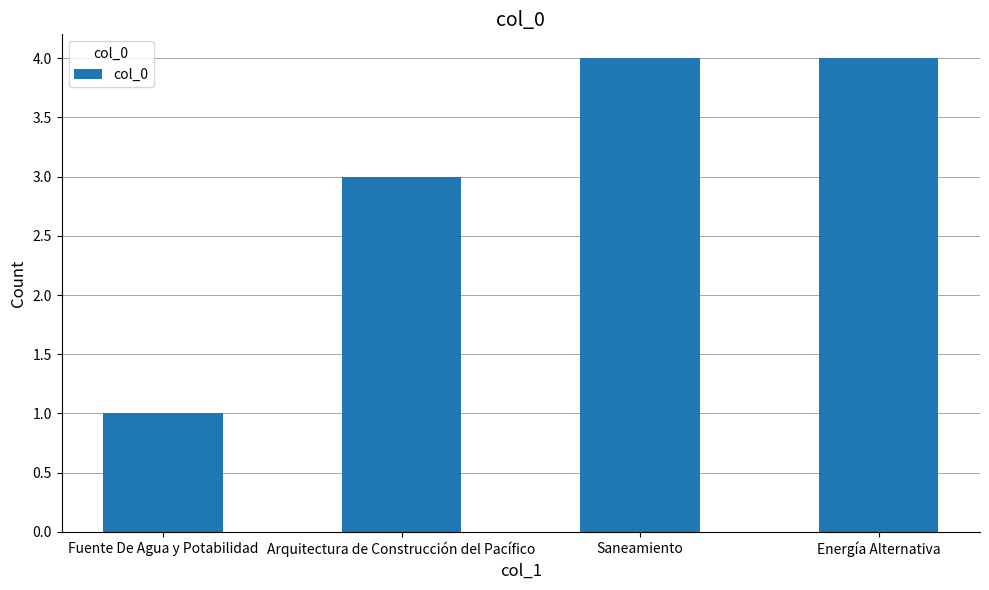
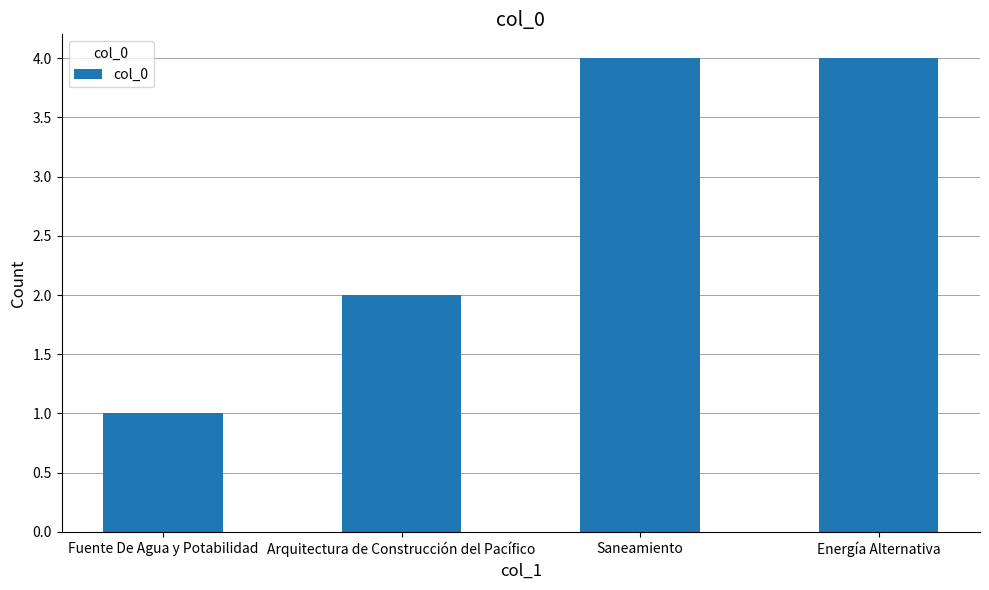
  {
    "Fuente De Agua y Potabilidad": 1,
-   "Arquitectura de Construcción del Pacífico": 3,
+   "Arquitectura de Construcción del Pacífico": 2,
    "Saneamiento": 4,
    "Energía Alternativa": 4
  }
